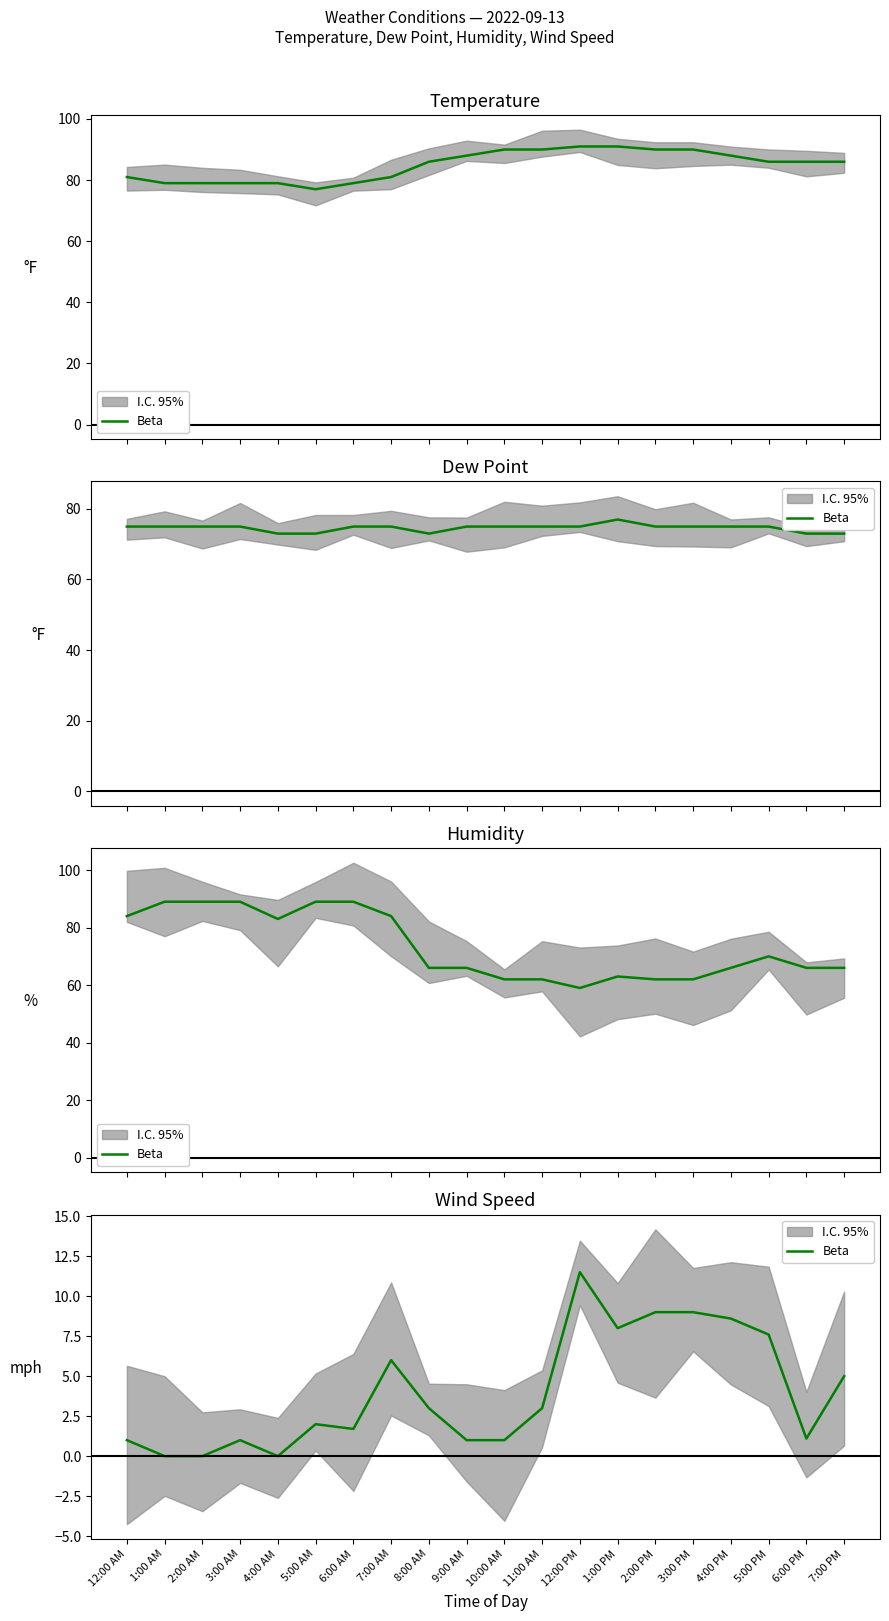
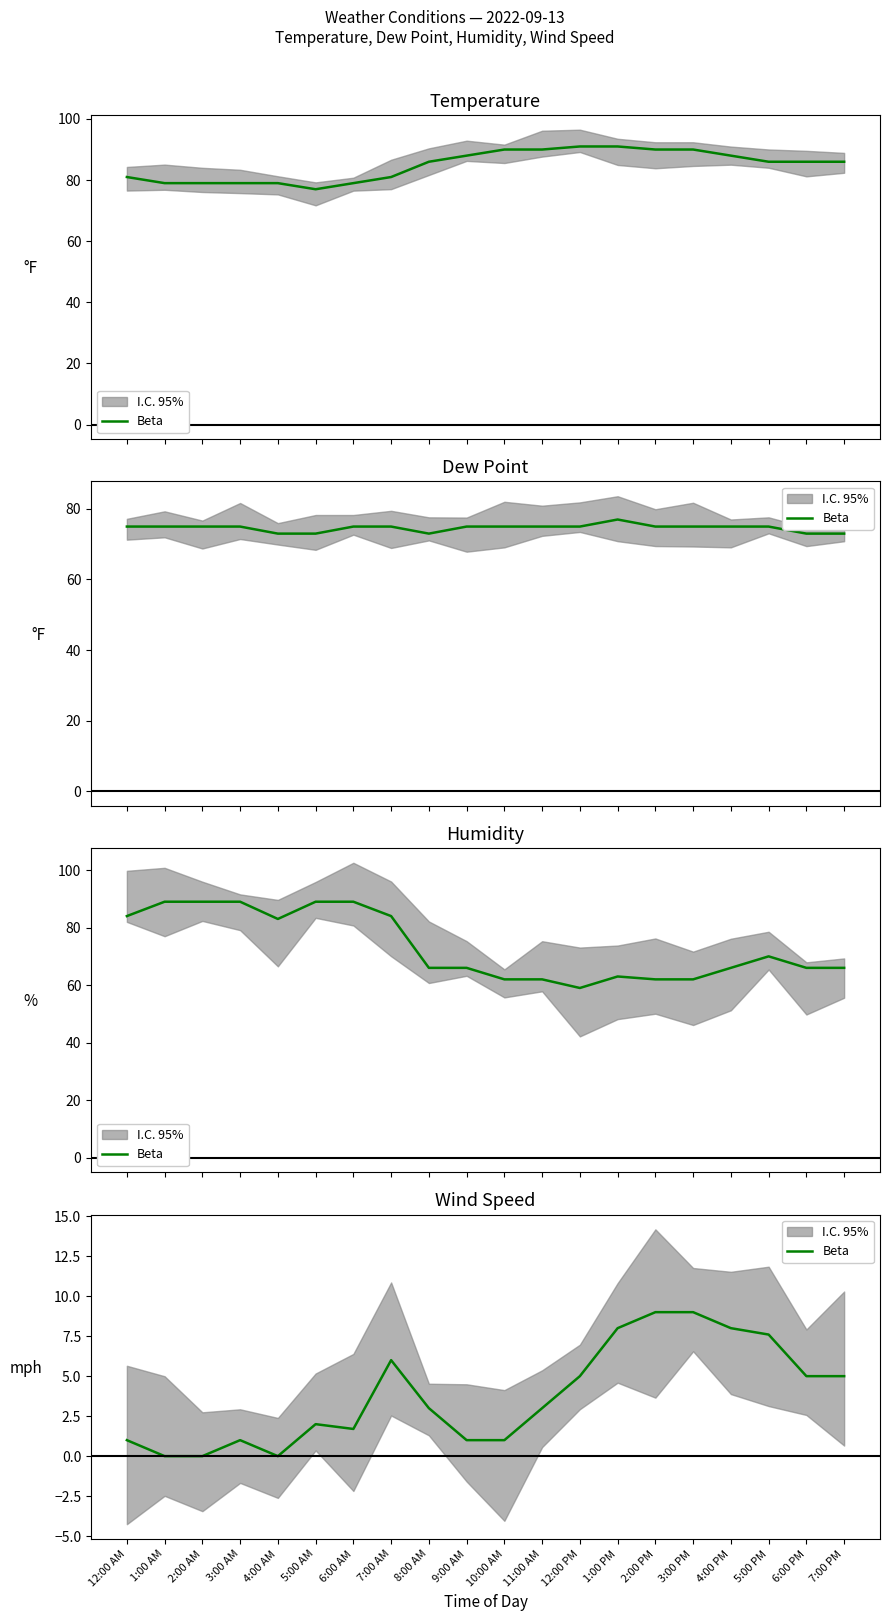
  {
    "Wind Speed": {
      "Beta": {
        "12:00 AM": 1.0,
        "1:00 AM": 0.0,
        "2:00 AM": 0.0,
        "3:00 AM": 1.0,
        "4:00 AM": 0.0,
        "5:00 AM": 2.0,
        "6:00 AM": 1.7,
        "7:00 AM": 6.0,
        "8:00 AM": 3.0,
        "9:00 AM": 1.0,
        "10:00 AM": 1.0,
        "11:00 AM": 3.0,
-       "12:00 PM": 11.5,
+       "12:00 PM": 5.0,
        "1:00 PM": 8.0,
        "2:00 PM": 9.0,
        "3:00 PM": 9.0,
-       "4:00 PM": 8.6,
+       "4:00 PM": 8.0,
        "5:00 PM": 7.6,
-       "6:00 PM": 1.1,
+       "6:00 PM": 5.0,
        "7:00 PM": 5.0
      }
    }
  }
